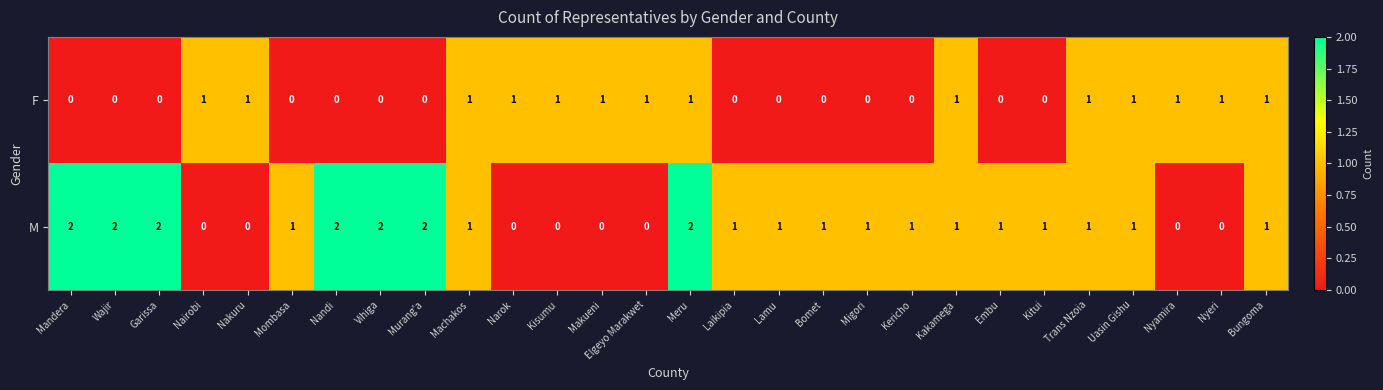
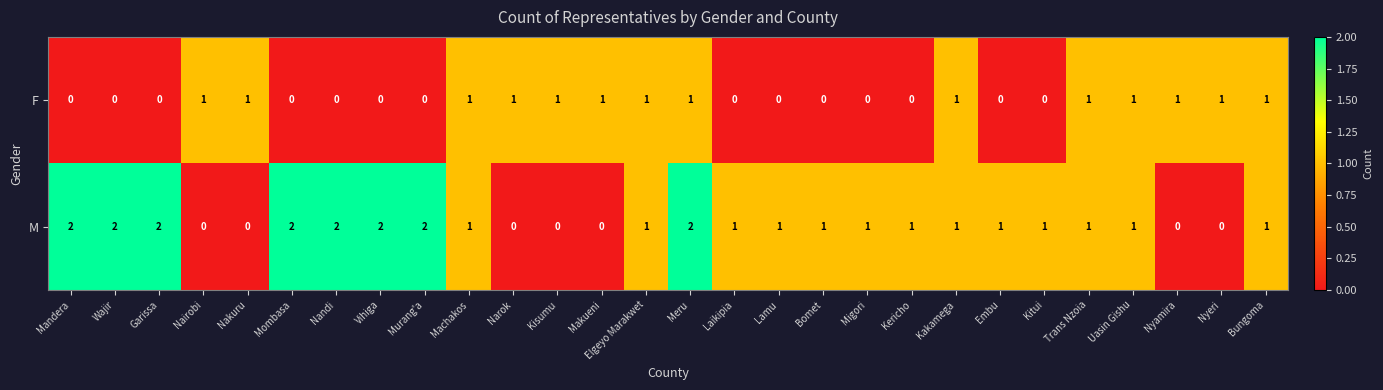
  {
    "F": {
      "Mandera": 0,
      "Wajir": 0,
      "Garissa": 0,
      "Nairobi": 1,
      "Nakuru": 1,
      "Mombasa": 0,
      "Nandi": 0,
      "Vihiga": 0,
      "Murang'a": 0,
      "Machakos": 1,
      "Narok": 1,
      "Kisumu": 1,
      "Makueni": 1,
      "Elgeyo Marakwet": 1,
      "Meru": 1,
      "Laikipia": 0,
      "Lamu": 0,
      "Bomet": 0,
      "Migori": 0,
      "Kericho": 0,
      "Kakamega": 1,
      "Embu": 0,
      "Kitui": 0,
      "Trans Nzoia": 1,
      "Uasin Gishu": 1,
      "Nyamira": 1,
      "Nyeri": 1,
      "Bungoma": 1
    },
    "M": {
      "Mandera": 2,
      "Wajir": 2,
      "Garissa": 2,
      "Nairobi": 0,
      "Nakuru": 0,
-     "Mombasa": 1,
+     "Mombasa": 2,
      "Nandi": 2,
      "Vihiga": 2,
      "Murang'a": 2,
      "Machakos": 1,
      "Narok": 0,
      "Kisumu": 0,
      "Makueni": 0,
-     "Elgeyo Marakwet": 0,
+     "Elgeyo Marakwet": 1,
      "Meru": 2,
      "Laikipia": 1,
      "Lamu": 1,
      "Bomet": 1,
      "Migori": 1,
      "Kericho": 1,
      "Kakamega": 1,
      "Embu": 1,
      "Kitui": 1,
      "Trans Nzoia": 1,
      "Uasin Gishu": 1,
      "Nyamira": 0,
      "Nyeri": 0,
      "Bungoma": 1
    }
  }
